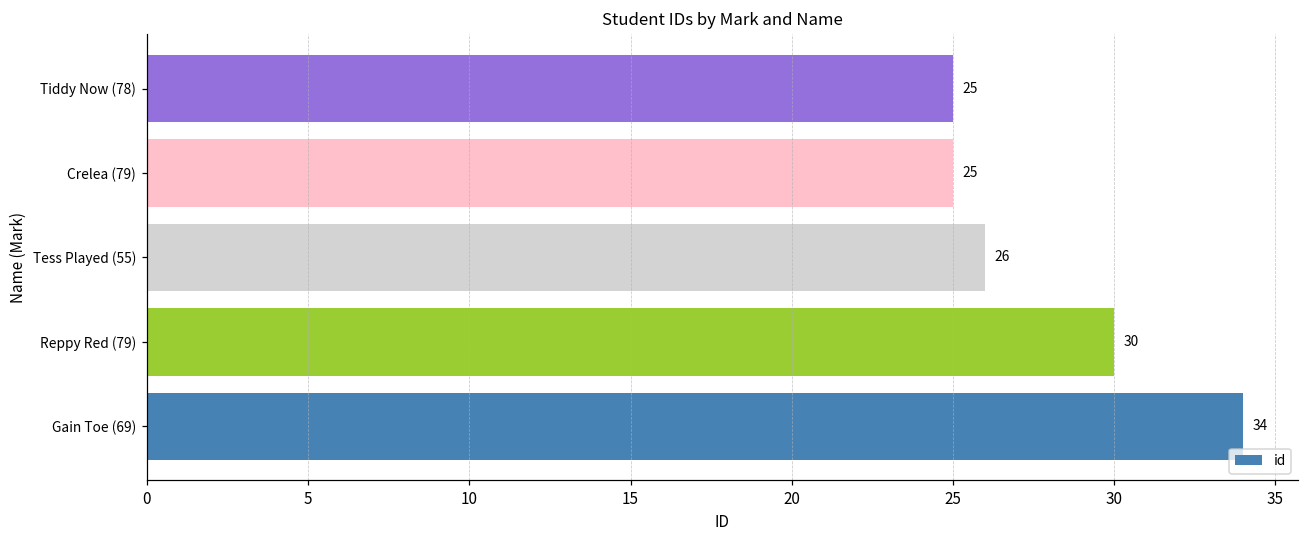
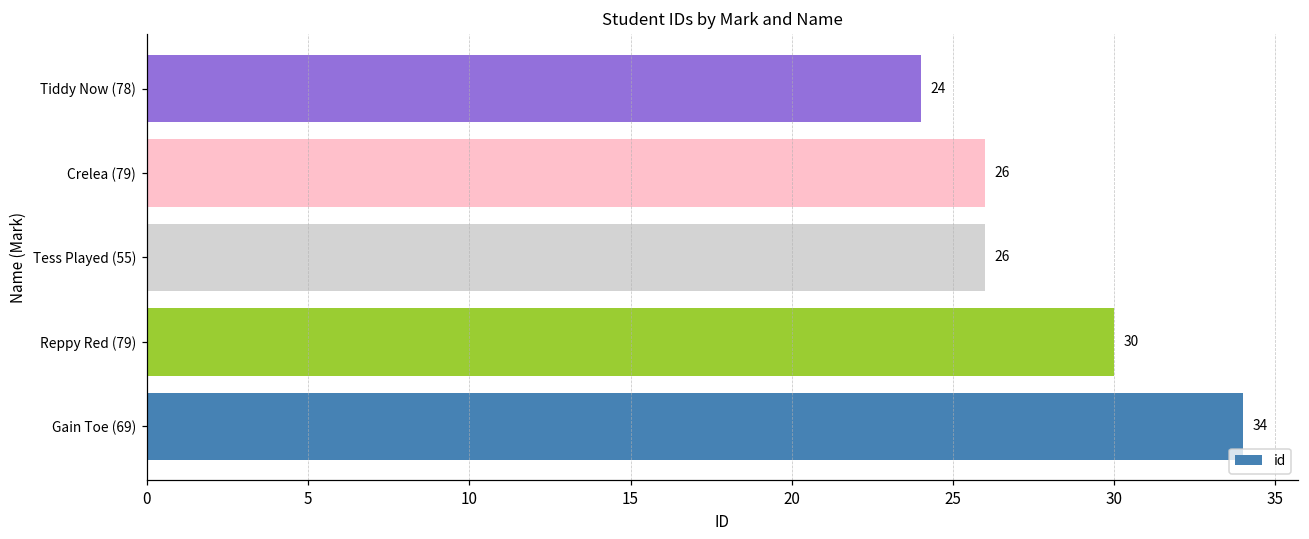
  {
-   "Tiddy Now (78)": 25,
-   "Crelea (79)": 25,
+   "Tiddy Now (78)": 24,
+   "Crelea (79)": 26,
    "Tess Played (55)": 26,
    "Reppy Red (79)": 30,
    "Gain Toe (69)": 34
  }
